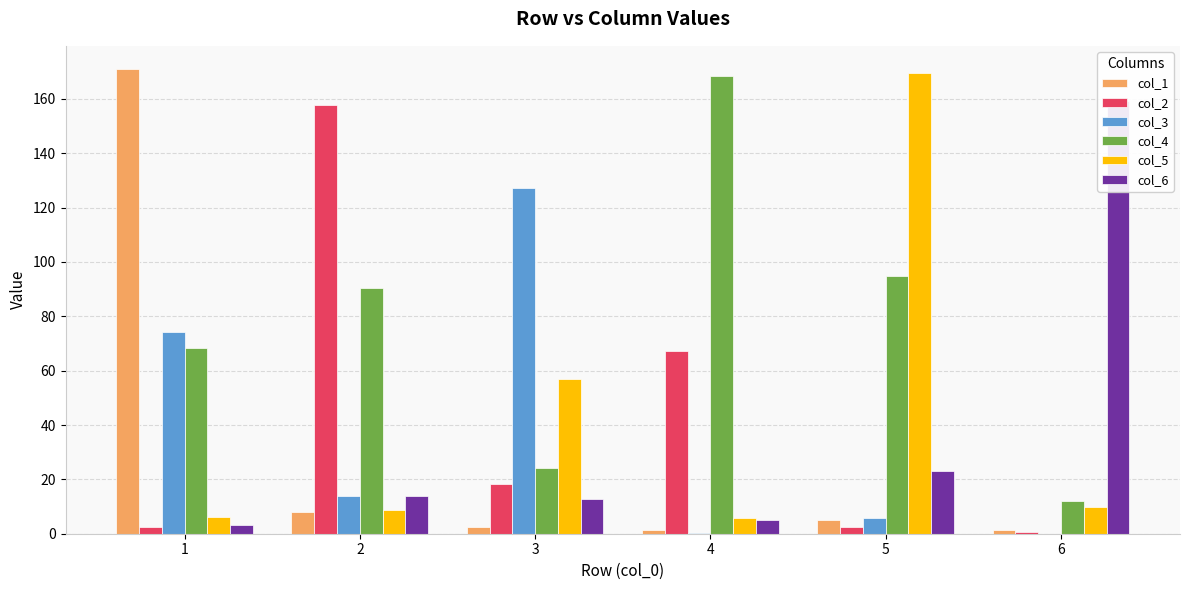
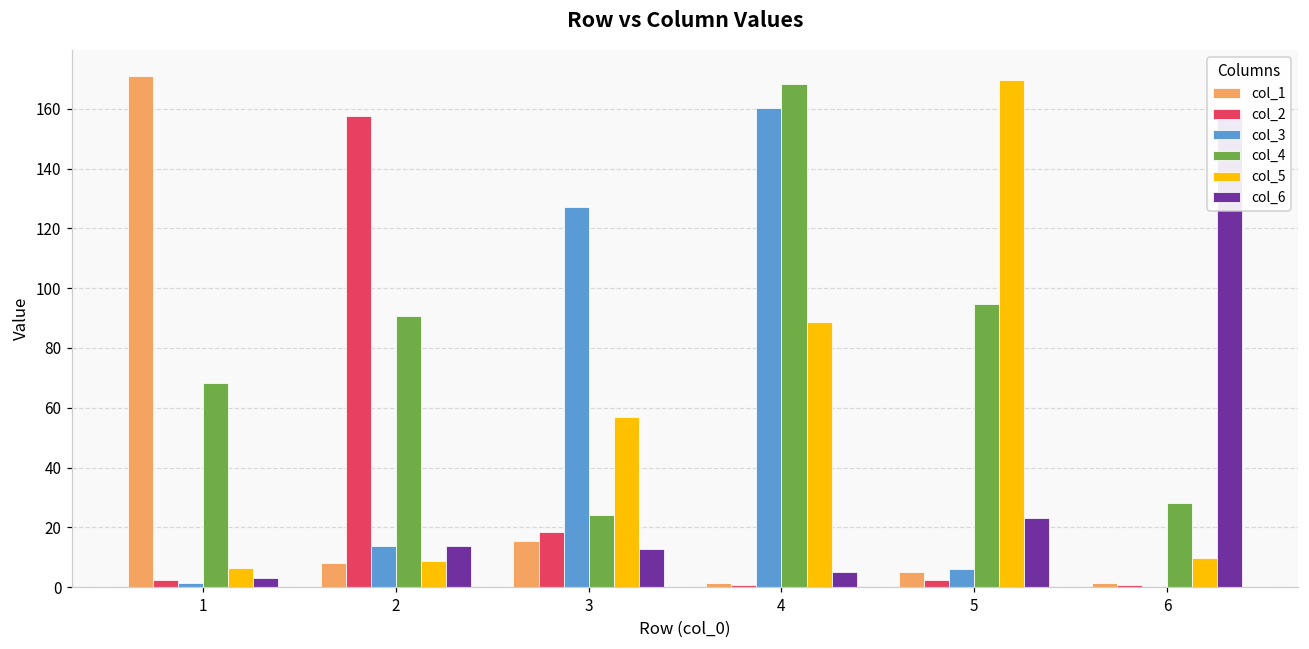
  {
    "col_1": {
      "1": 171,
      "2": 8,
-     "3": 2,
+     "3": 15,
      "4": 1,
      "5": 5,
      "6": 2
    },
    "col_2": {
      "1": 2,
      "2": 158,
      "3": 18,
-     "4": 67,
+     "4": 1,
      "5": 2
    },
    "col_3": {
-     "1": 74,
+     "1": 1,
      "2": 14,
      "3": 127,
-     "4": 0,
+     "4": 160,
      "5": 6,
      "6": 0
    },
    "col_4": {
      "1": 68,
      "2": 91,
      "3": 24,
      "4": 168,
      "5": 95,
-     "6": 12
+     "6": 28
    },
    "col_5": {
      "1": 6,
      "2": 9,
      "3": 57,
-     "4": 6,
+     "4": 89,
      "5": 170,
      "6": 10
    },
    "col_6": {
      "1": 3,
      "2": 14,
      "3": 13,
      "4": 5,
      "5": 23
    }
  }
